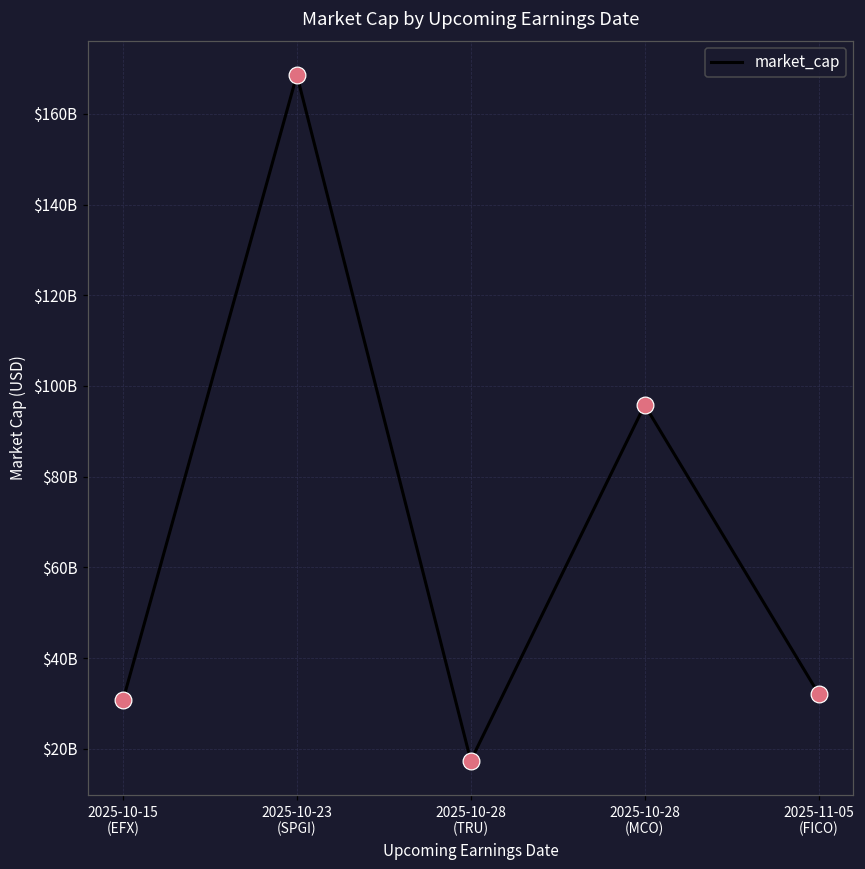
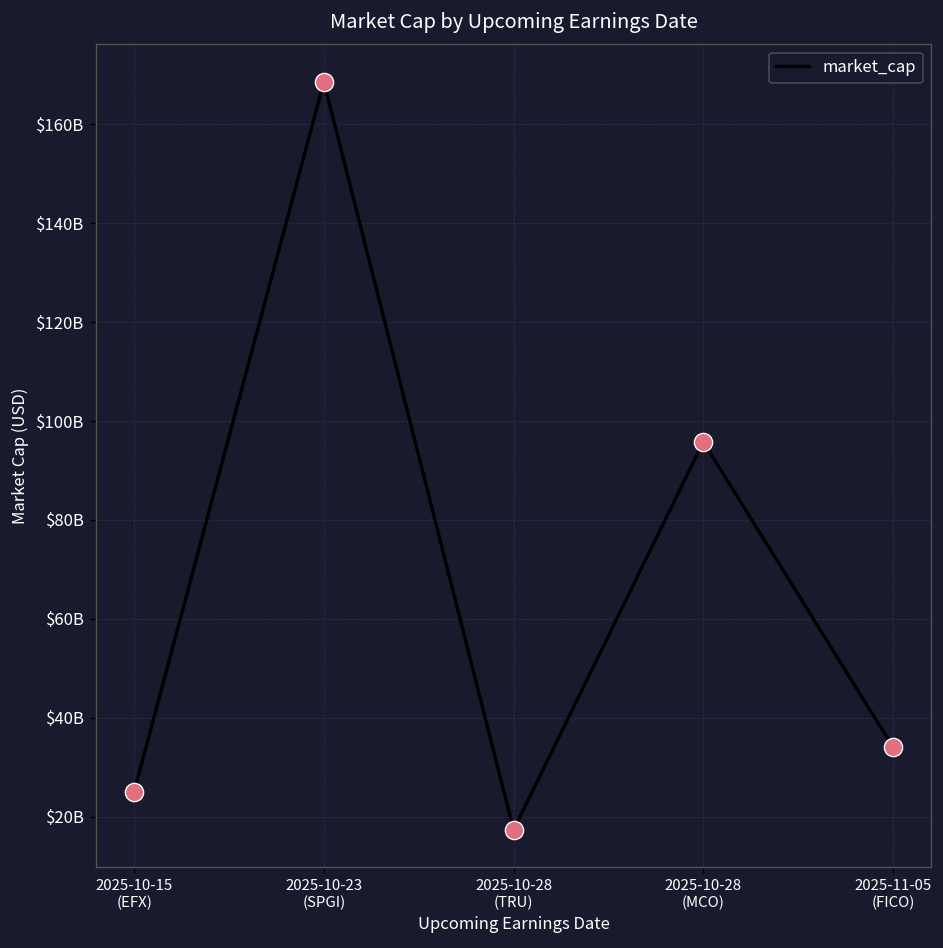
  {
-   "2025-10-15 (EFX)": "$31000000000",
+   "2025-10-15 (EFX)": "$25000000000",
    "2025-10-23 (SPGI)": "$169000000000",
    "2025-10-28 (TRU)": "$17000000000",
    "2025-10-28 (MCO)": "$96000000000",
-   "2025-11-05 (FICO)": "$32000000000"
+   "2025-11-05 (FICO)": "$34000000000"
  }
